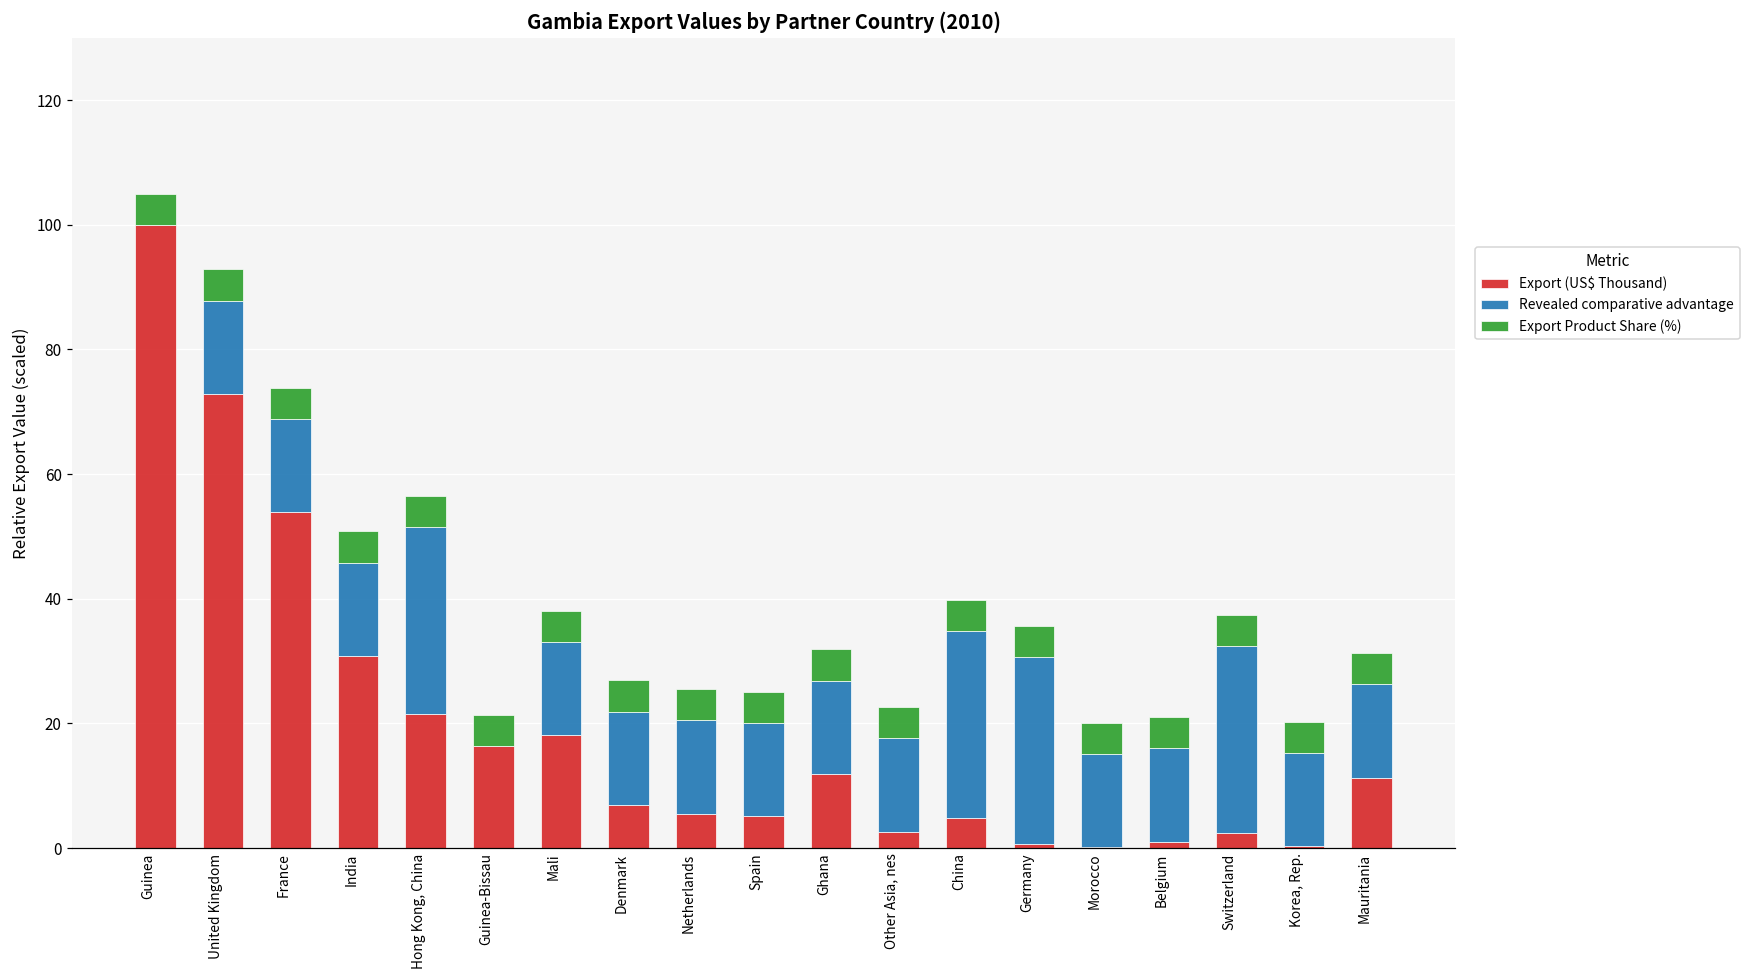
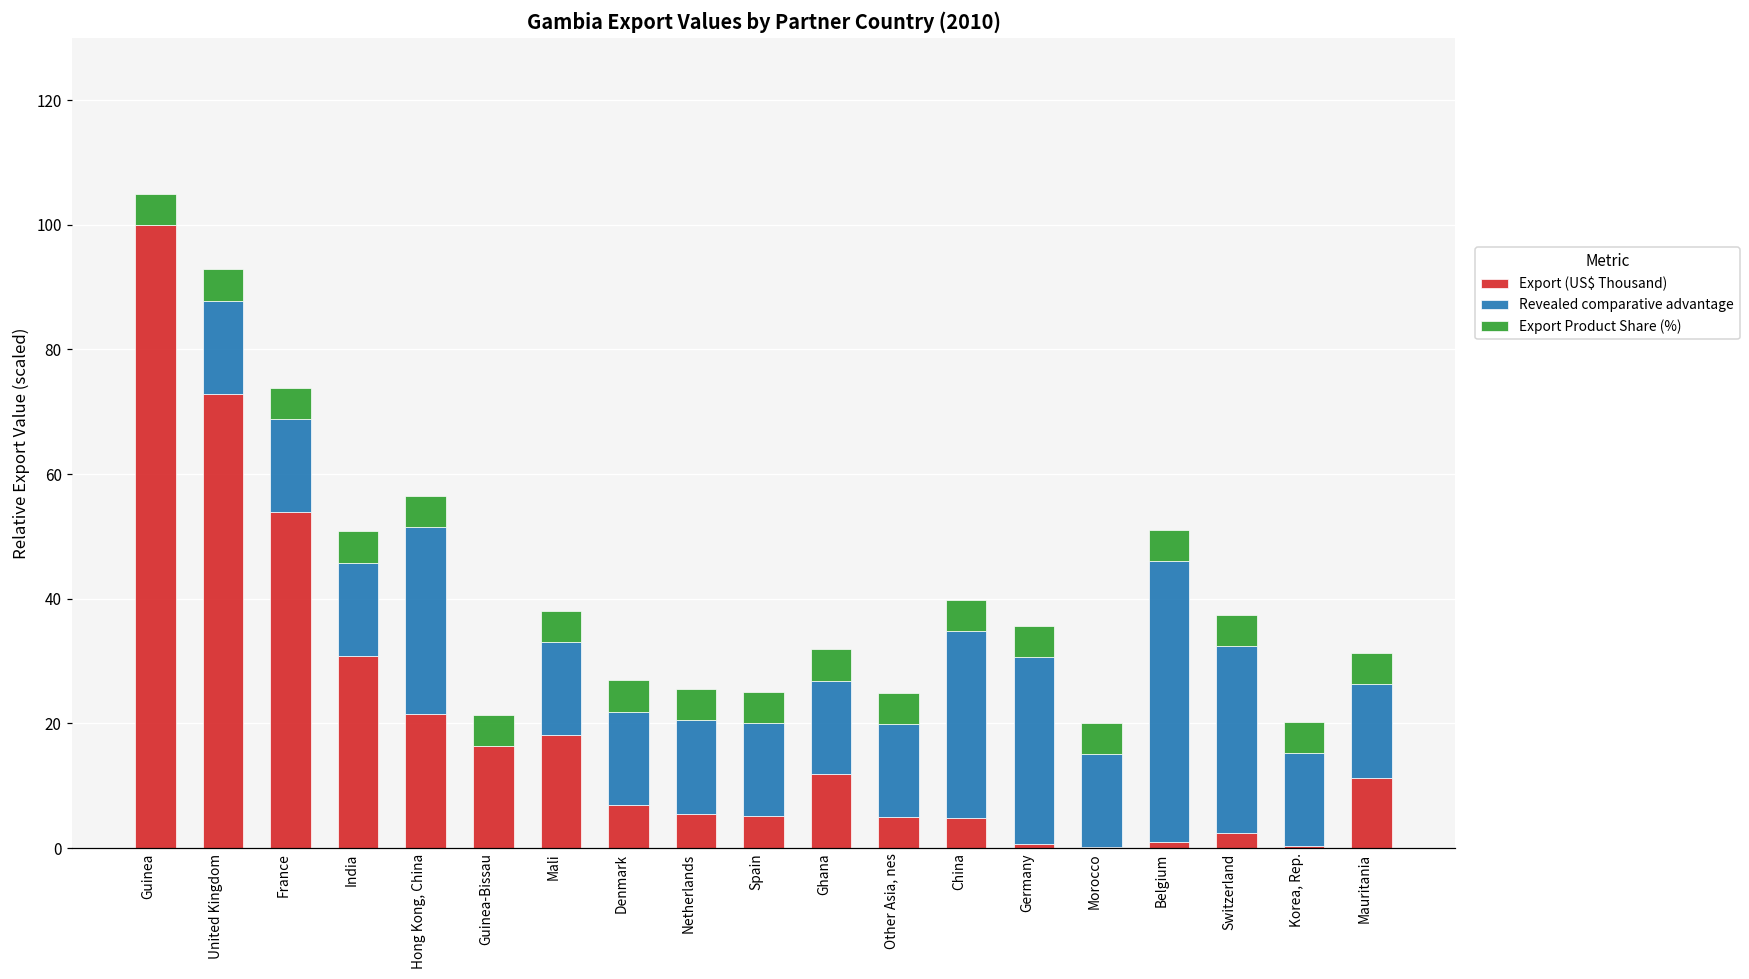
  {
    "Export (US$ Thousand)": {
      "Guinea": 100,
      "United Kingdom": 73,
      "France": 54,
      "India": 31,
      "Hong Kong, China": 22,
      "Guinea-Bissau": 16,
      "Mali": 18,
      "Denmark": 7,
      "Netherlands": 6,
      "Spain": 5,
      "Ghana": 12,
-     "Other Asia, nes": 3,
+     "Other Asia, nes": 5,
      "China": 5,
      "Germany": 1,
      "Belgium": 1,
      "Switzerland": 2,
      "Mauritania": 11
    },
    "Revealed comparative advantage": {
      "Guinea": 0,
      "United Kingdom": 15,
      "France": 15,
      "India": 15,
      "Hong Kong, China": 30,
      "Guinea-Bissau": 0,
      "Mali": 15,
      "Denmark": 15,
      "Netherlands": 15,
      "Spain": 15,
      "Ghana": 15,
      "Other Asia, nes": 15,
      "China": 30,
      "Germany": 30,
      "Morocco": 15,
-     "Belgium": 15,
+     "Belgium": 45,
      "Switzerland": 30,
      "Korea, Rep.": 15,
      "Mauritania": 15
    },
    "Export Product Share (%)": {
      "Guinea": 5,
      "United Kingdom": 5,
      "France": 5,
      "India": 5,
      "Hong Kong, China": 5,
      "Guinea-Bissau": 5,
      "Mali": 5,
      "Denmark": 5,
      "Netherlands": 5,
      "Spain": 5,
      "Ghana": 5,
      "Other Asia, nes": 5,
      "China": 5,
      "Germany": 5,
      "Morocco": 5,
      "Belgium": 5,
      "Switzerland": 5,
      "Korea, Rep.": 5,
      "Mauritania": 5
    }
  }
